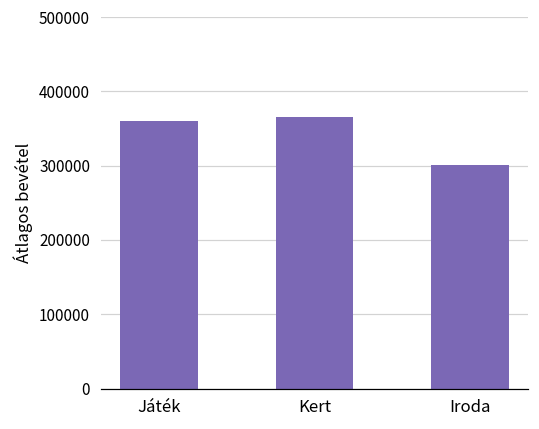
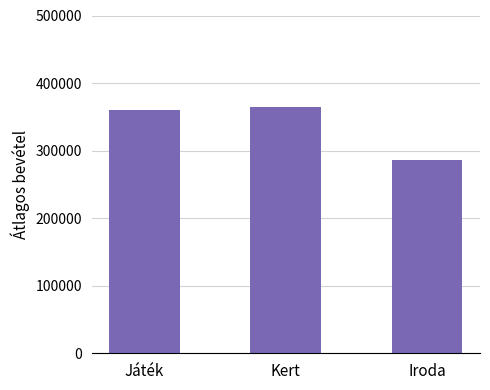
  {
    "Játék": 360000,
    "Kert": 370000,
-   "Iroda": 300000
+   "Iroda": 290000
  }
